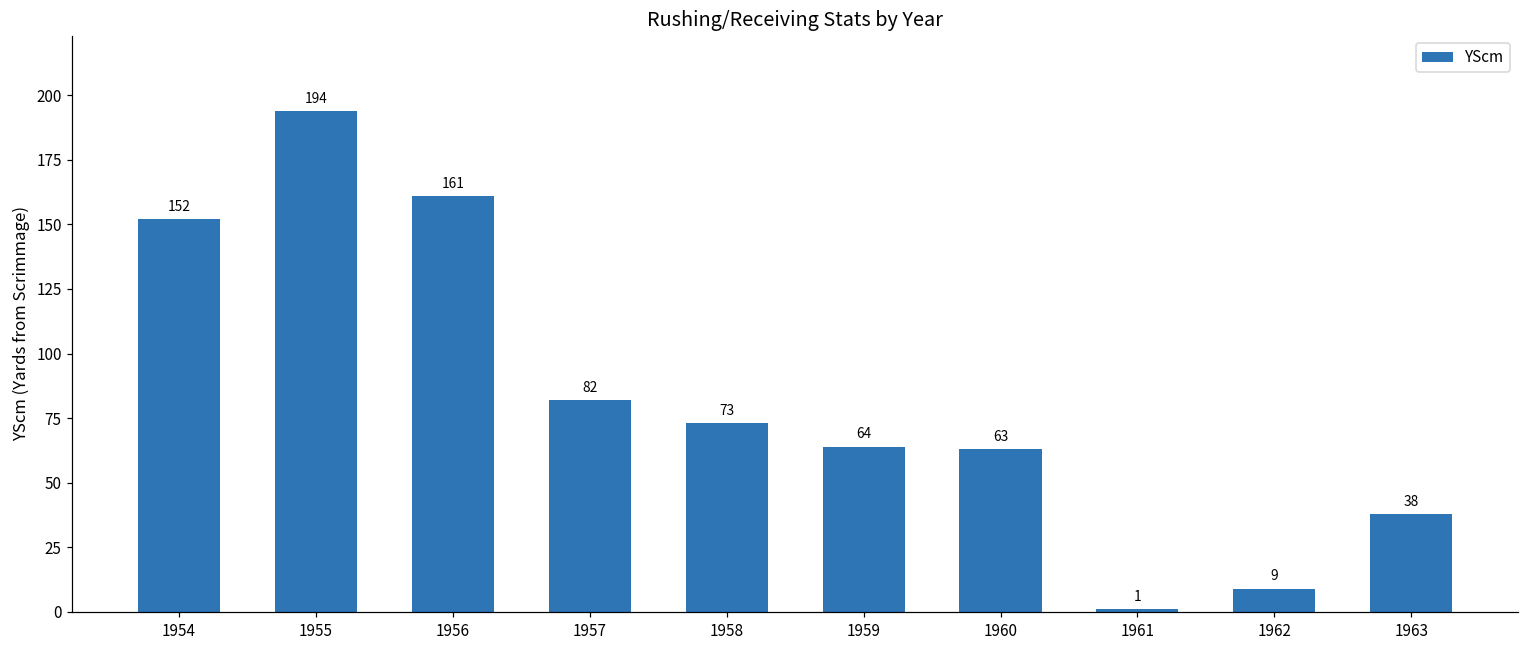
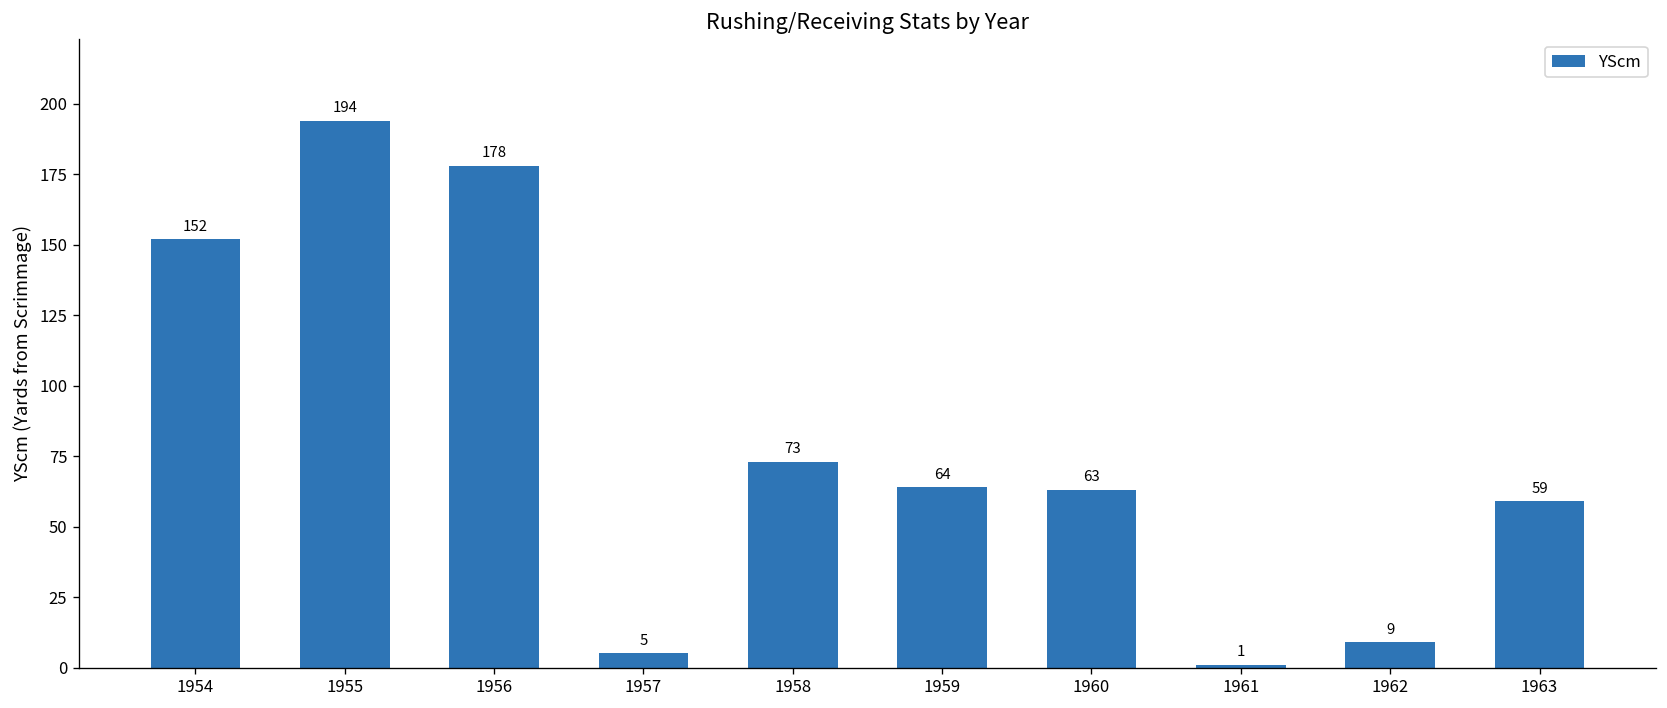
  {
    "1954": 152,
    "1955": 194,
-   "1956": 161,
-   "1957": 82,
+   "1956": 178,
+   "1957": 5,
    "1958": 73,
    "1959": 64,
    "1960": 63,
    "1961": 1,
    "1962": 9,
-   "1963": 38
+   "1963": 59
  }
